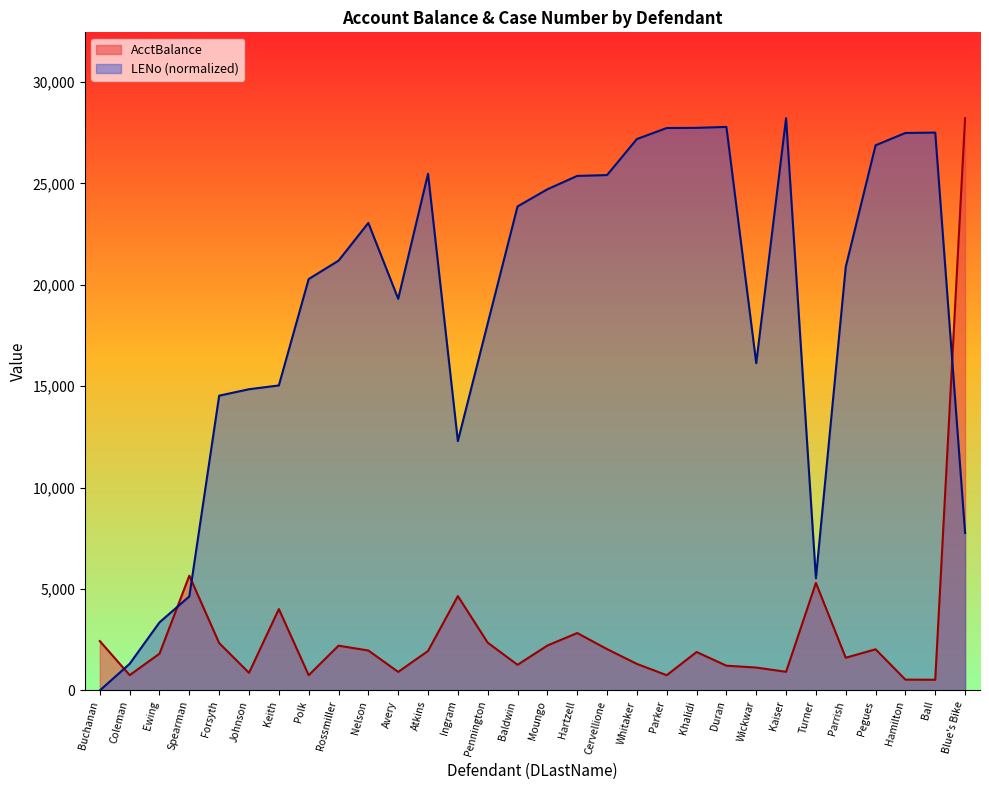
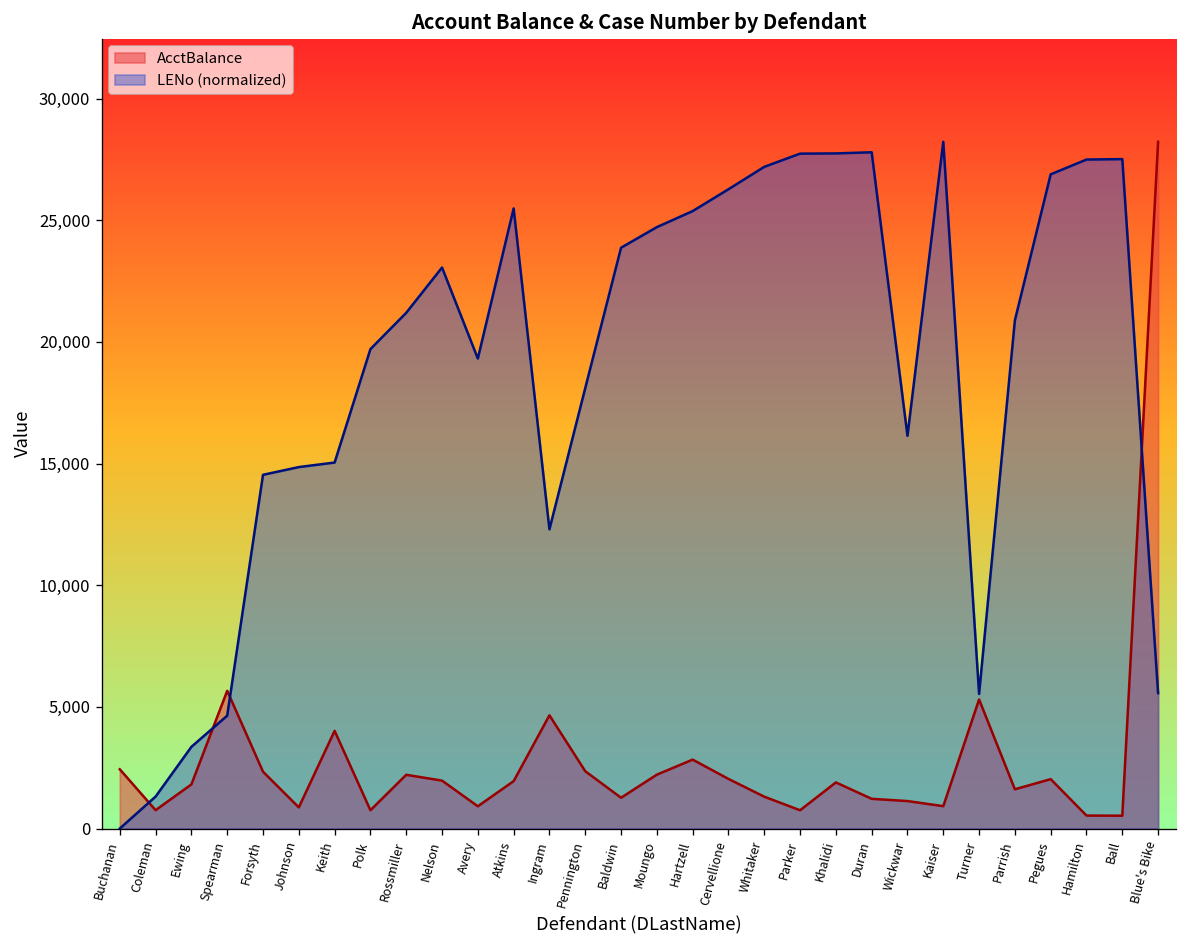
  {
    "AcctBalance": {
      "Buchanan": "2,400",
      "Coleman": "800",
      "Ewing": "1,800",
      "Spearman": "5,700",
      "Forsyth": "2,300",
      "Johnson": "900",
      "Keith": "4,000",
      "Polk": "800",
      "Rossmiller": "2,200",
      "Nelson": "2,000",
      "Avery": "900",
      "Atkins": "1,900",
      "Ingram": "4,700",
      "Pennington": "2,400",
      "Baldwin": "1,300",
      "Moungo": "2,200",
      "Hartzell": "2,800",
      "Cervellione": "2,000",
      "Whitaker": "1,300",
      "Parker": "800",
      "Khalidi": "1,900",
      "Duran": "1,200",
      "Wickwar": "1,100",
      "Kaiser": "900",
      "Turner": "5,300",
      "Parrish": "1,600",
      "Pegues": "2,000",
      "Hamilton": "500",
      "Ball": "500",
      "Blue's Bike": "28,200"
    },
    "LENo (normalized)": {
      "Buchanan": "0",
      "Coleman": "1,300",
      "Ewing": "3,400",
      "Spearman": "4,600",
      "Forsyth": "14,500",
      "Johnson": "14,900",
      "Keith": "15,000",
-     "Polk": "20,300",
+     "Polk": "19,700",
      "Rossmiller": "21,200",
      "Nelson": "23,100",
      "Avery": "19,300",
      "Atkins": "25,500",
      "Ingram": "12,300",
      "Pennington": "18,100",
      "Baldwin": "23,900",
      "Moungo": "24,700",
      "Hartzell": "25,400",
-     "Cervellione": "25,400",
+     "Cervellione": "26,300",
      "Whitaker": "27,200",
      "Parker": "27,700",
      "Khalidi": "27,700",
      "Duran": "27,800",
      "Wickwar": "16,100",
      "Kaiser": "28,200",
      "Turner": "5,500",
      "Parrish": "20,900",
      "Pegues": "26,900",
      "Hamilton": "27,500",
      "Ball": "27,500",
-     "Blue's Bike": "7,800"
+     "Blue's Bike": "5,600"
    }
  }
